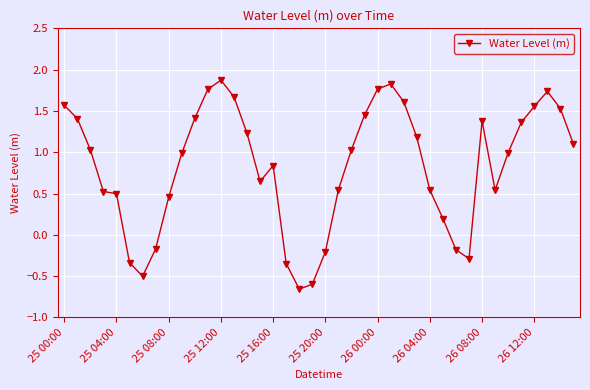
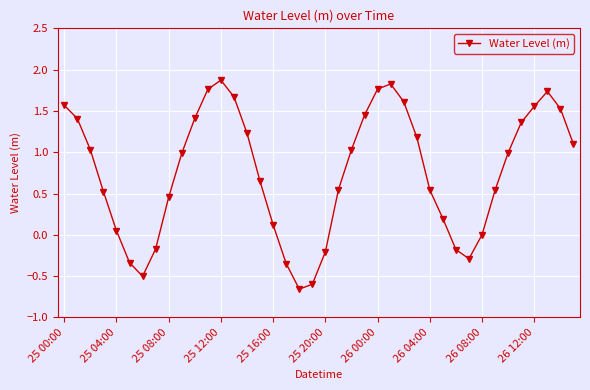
  {
    "25 00:00": 1.6,
-   "25 04:00": 0.5,
+   "25 04:00": 0.1,
    "25 08:00": 0.5,
    "25 12:00": 1.9,
-   "25 16:00": 0.8,
+   "25 16:00": 0.1,
    "25 20:00": -0.2,
    "26 00:00": 1.8,
    "26 04:00": 0.5,
-   "26 08:00": 1.4,
+   "26 08:00": 0.0,
    "26 12:00": 1.6
  }
